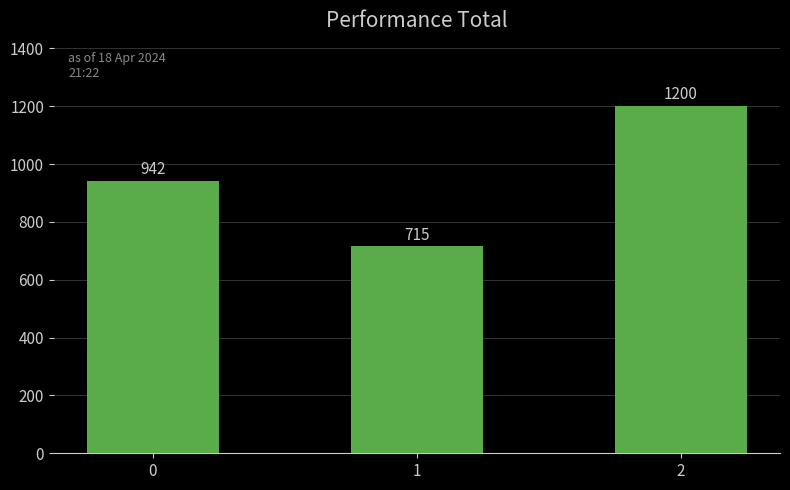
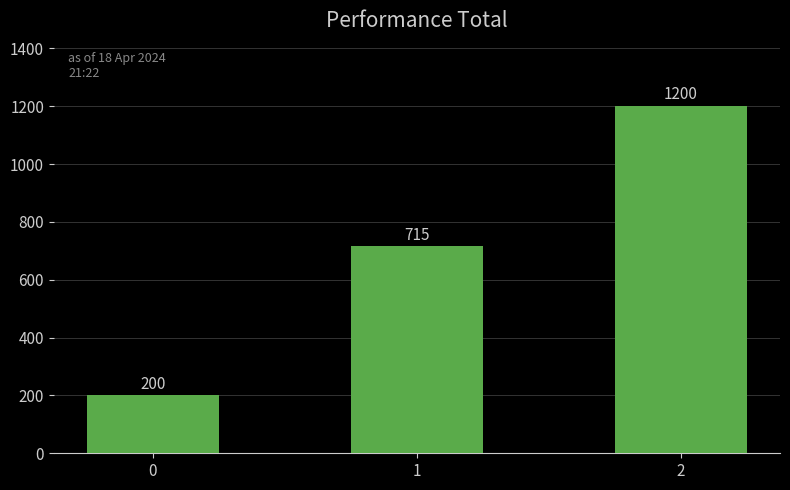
  {
-   "0": 942,
+   "0": 200,
    "1": 715,
    "2": 1200
  }
